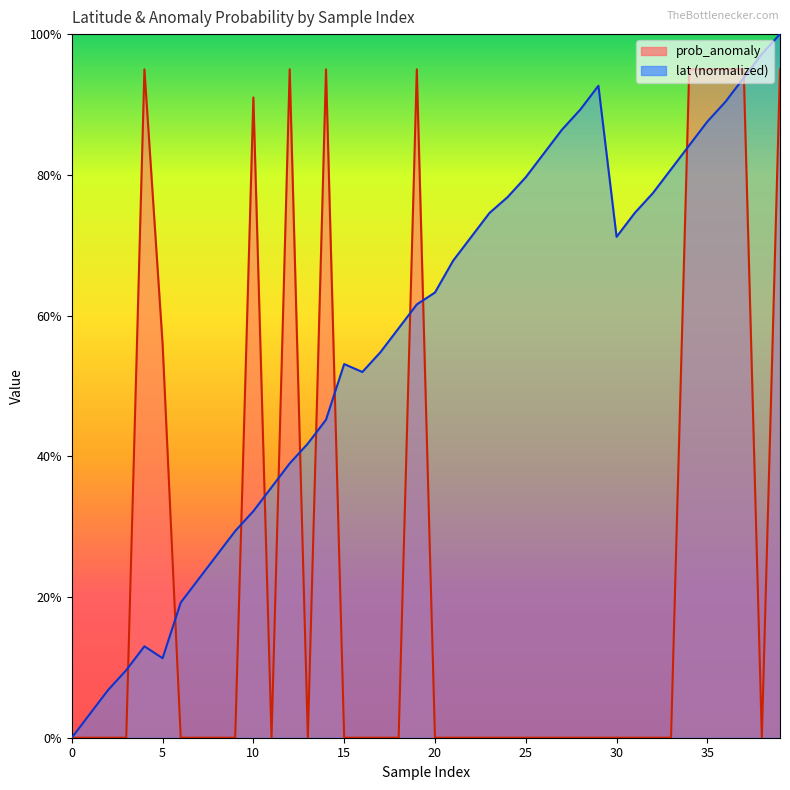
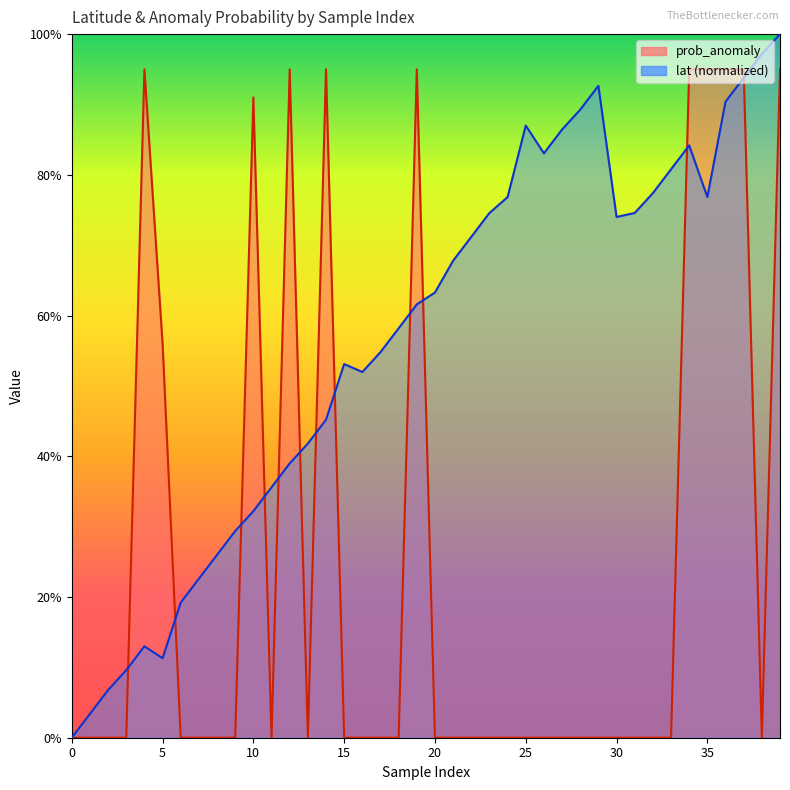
  {
    "prob_anomaly": {
      "5": "56%",
      "10": "91%",
      "15": "0%",
      "20": "0%",
      "25": "0%",
      "30": "0%"
    },
    "lat (normalized)": {
      "5": "11%",
      "10": "32%",
      "15": "53%",
      "20": "63%",
-     "25": "80%",
-     "30": "71%",
-     "35": "88%"
+     "25": "87%",
+     "30": "74%",
+     "35": "77%"
    }
  }
